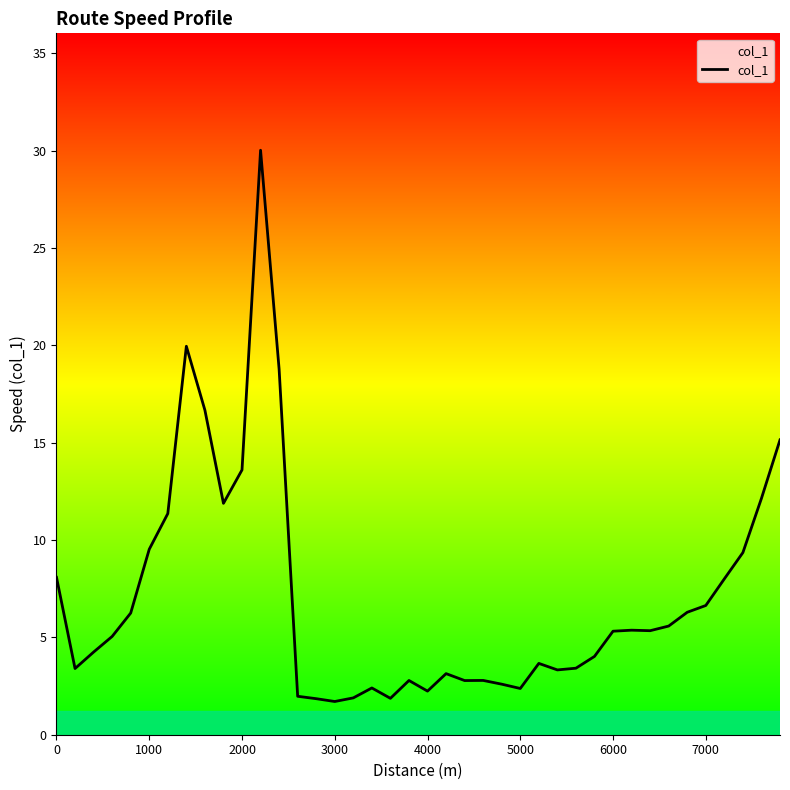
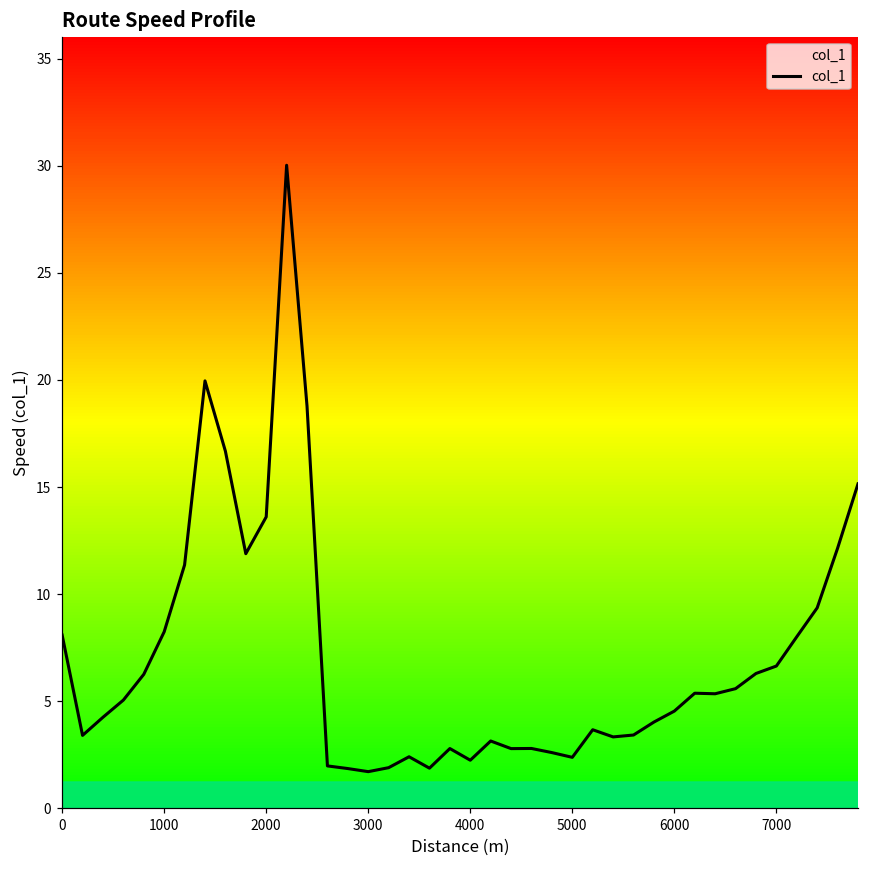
  {
    "0": 8.1,
-   "1000": 9.5,
+   "1000": 8.2,
    "2000": 13.6,
    "3000": 1.7,
    "4000": 2.2,
    "5000": 2.4,
-   "6000": 5.3,
+   "6000": 4.5,
    "7000": 6.6
  }
